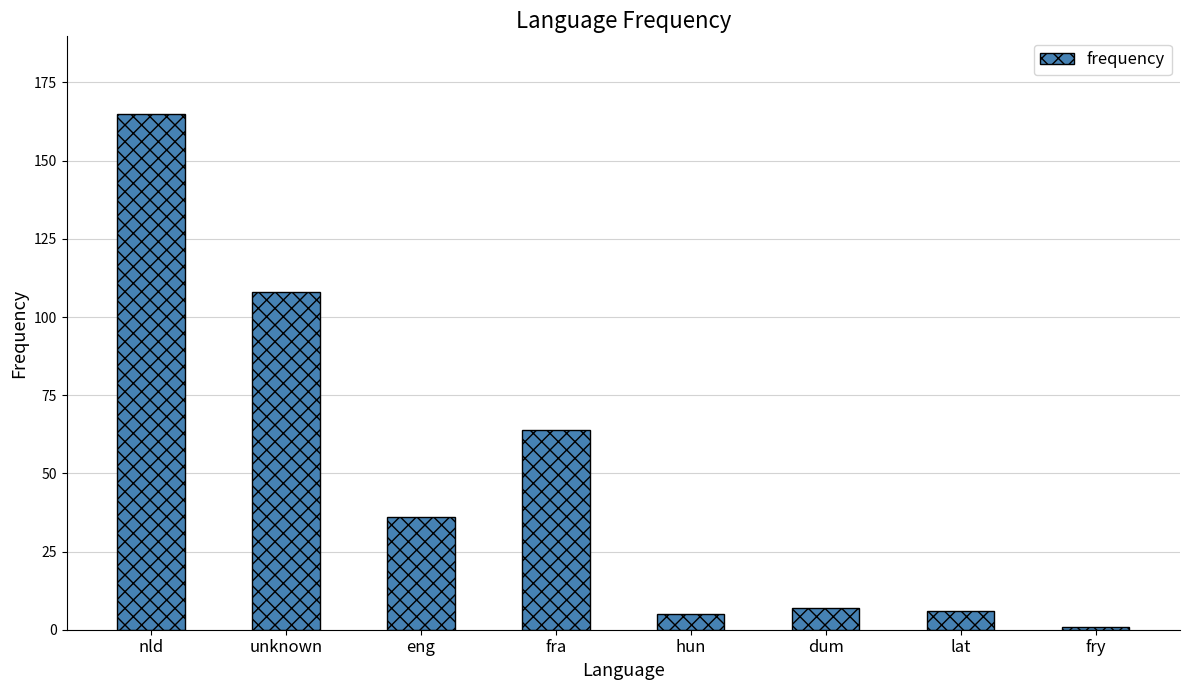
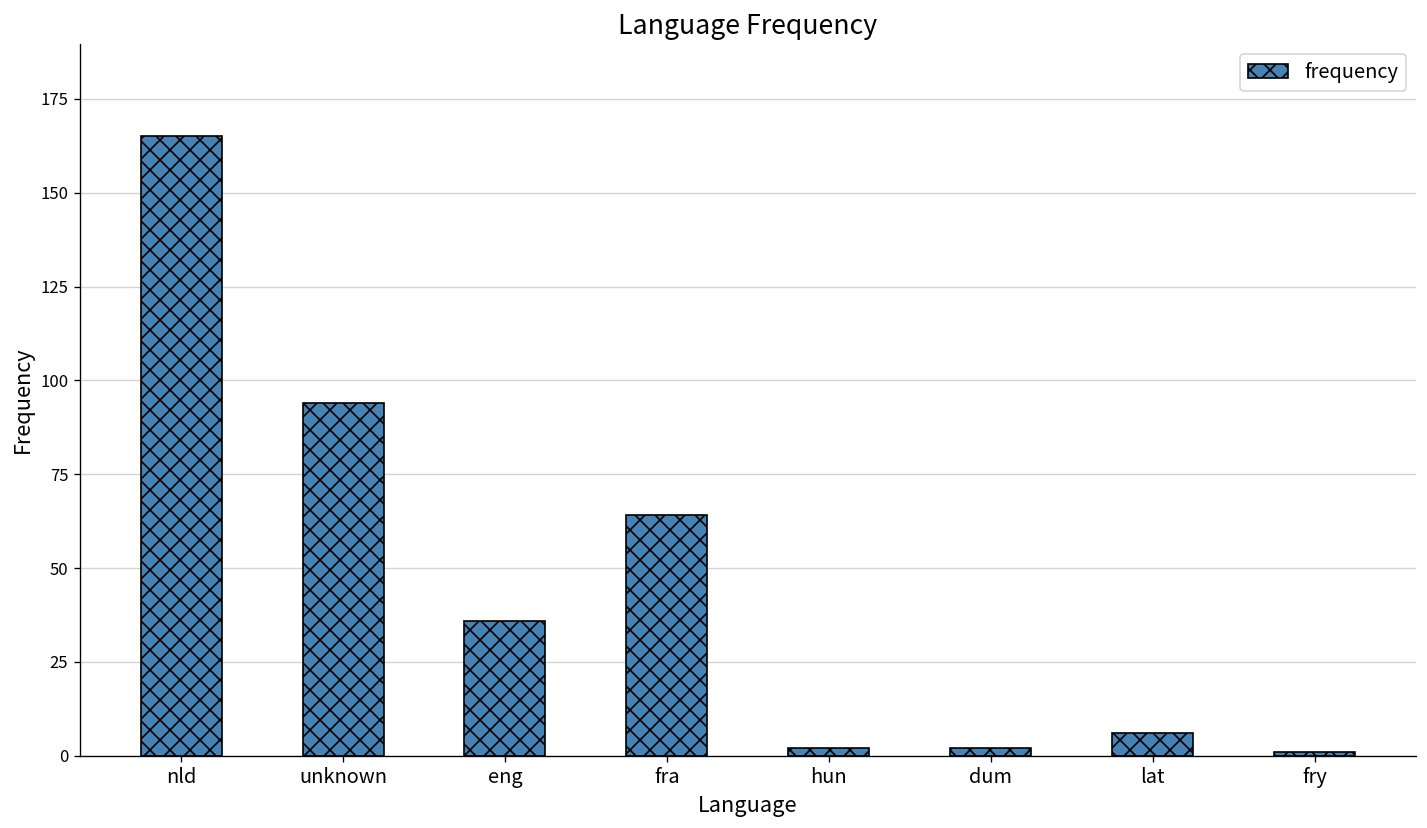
  {
    "nld": 165,
-   "unknown": 108,
+   "unknown": 94,
    "eng": 36,
    "fra": 64,
-   "hun": 5,
-   "dum": 7,
+   "hun": 2,
+   "dum": 2,
    "lat": 6,
    "fry": 1
  }
